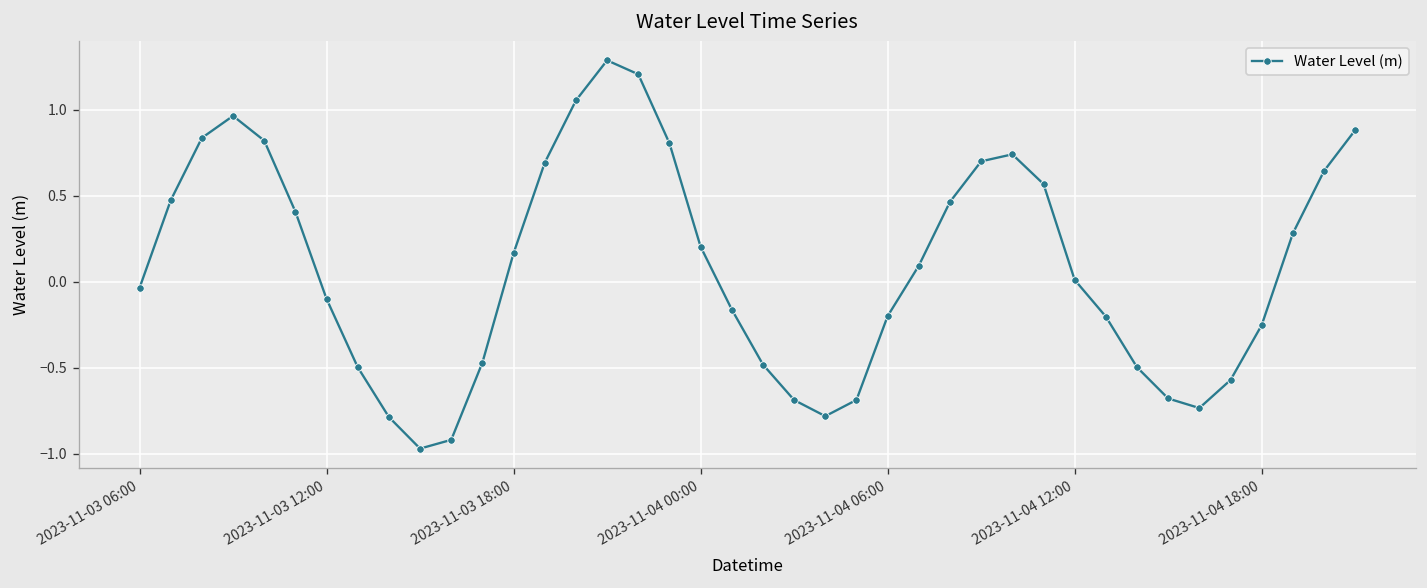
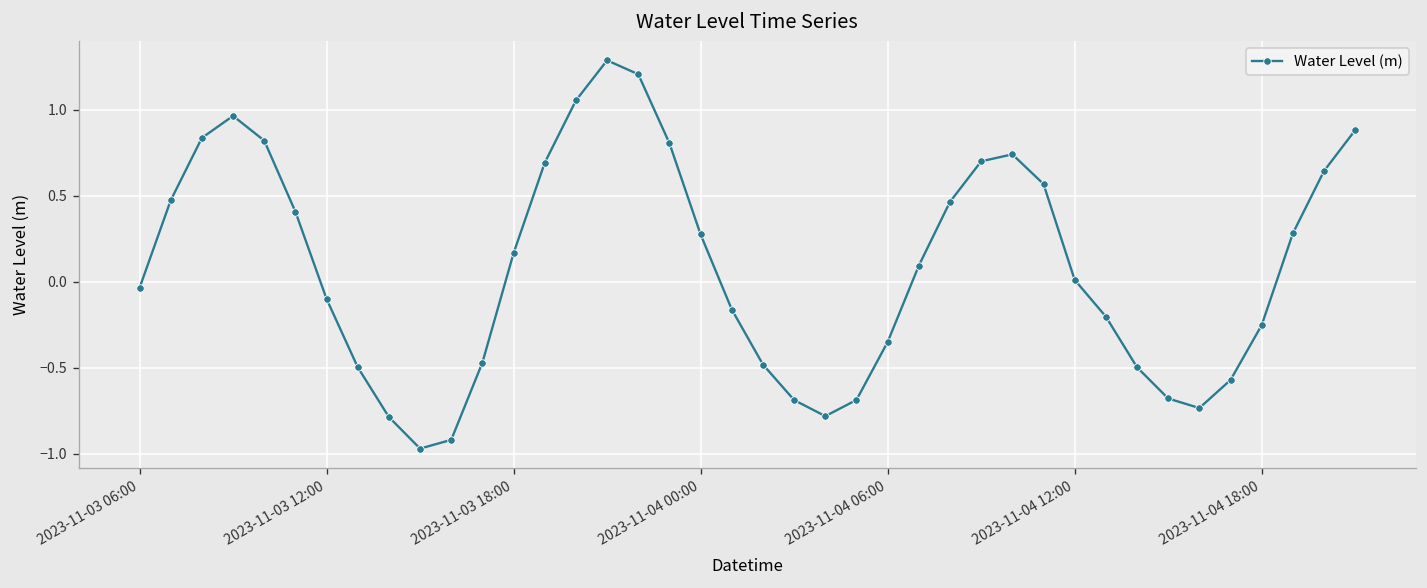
  {
    "2023-11-03 06:00": -0.04,
    "2023-11-03 12:00": -0.10,
    "2023-11-03 18:00": 0.17,
-   "2023-11-04 00:00": 0.20,
-   "2023-11-04 06:00": -0.20,
+   "2023-11-04 00:00": 0.28,
+   "2023-11-04 06:00": -0.35,
    "2023-11-04 12:00": 0.01,
    "2023-11-04 18:00": -0.25
  }
